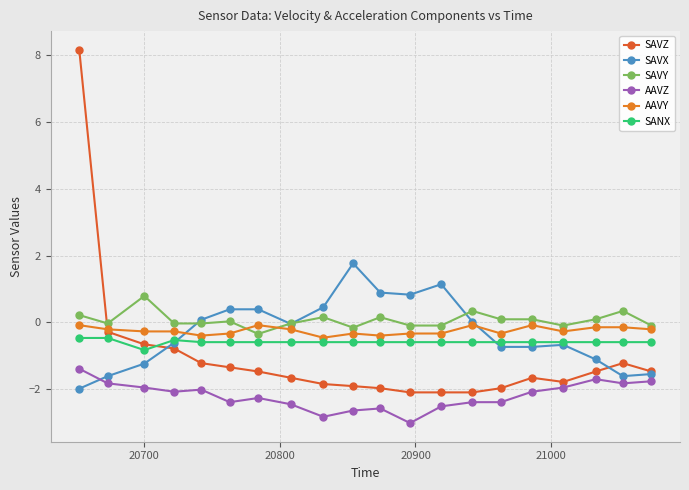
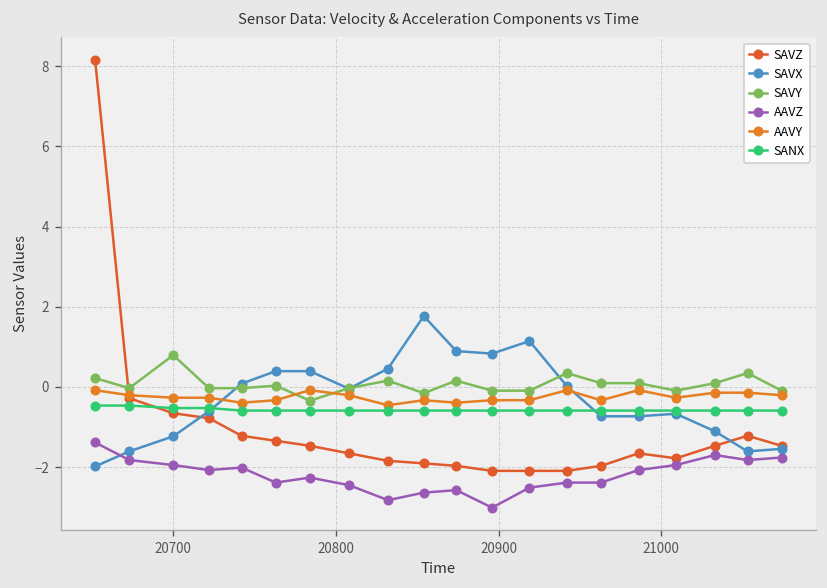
  {
    "SAVX": {
      "20700": -1.2
    },
    "SAVY": {
      "20700": 0.8
    },
    "AAVZ": {
      "20700": -1.9
    },
    "SANX": {
-     "20700": -0.8
+     "20700": -0.5
    }
  }
